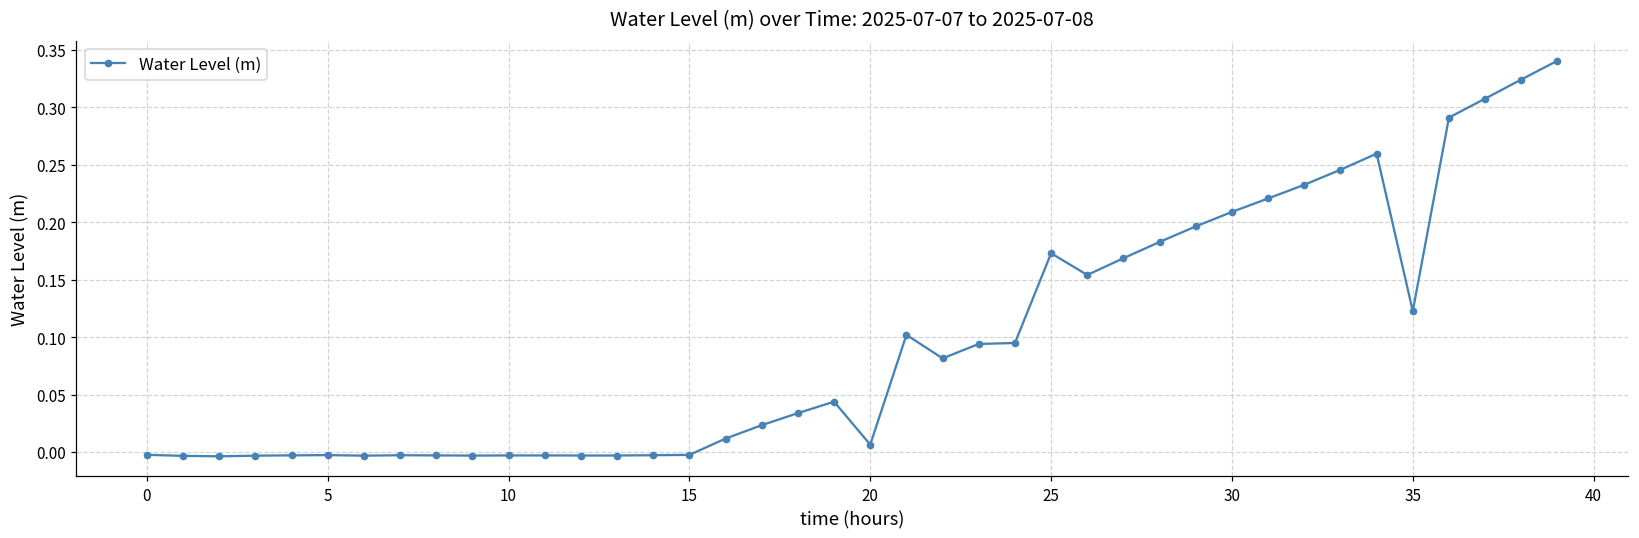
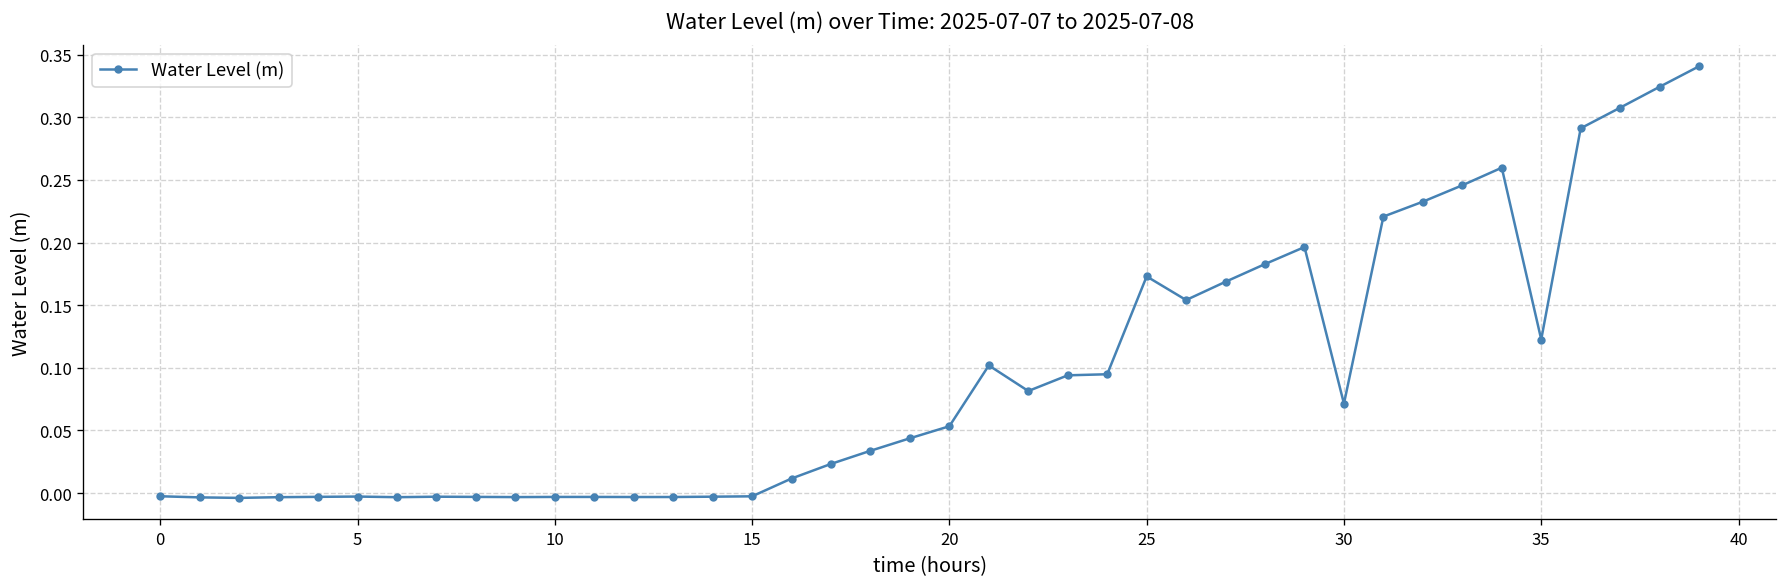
  {
    "0": -0.003,
    "5": -0.003,
    "10": -0.003,
    "15": -0.003,
-   "20": 0.006,
+   "20": 0.053,
    "25": 0.173,
-   "30": 0.209,
+   "30": 0.071,
    "35": 0.123
  }
